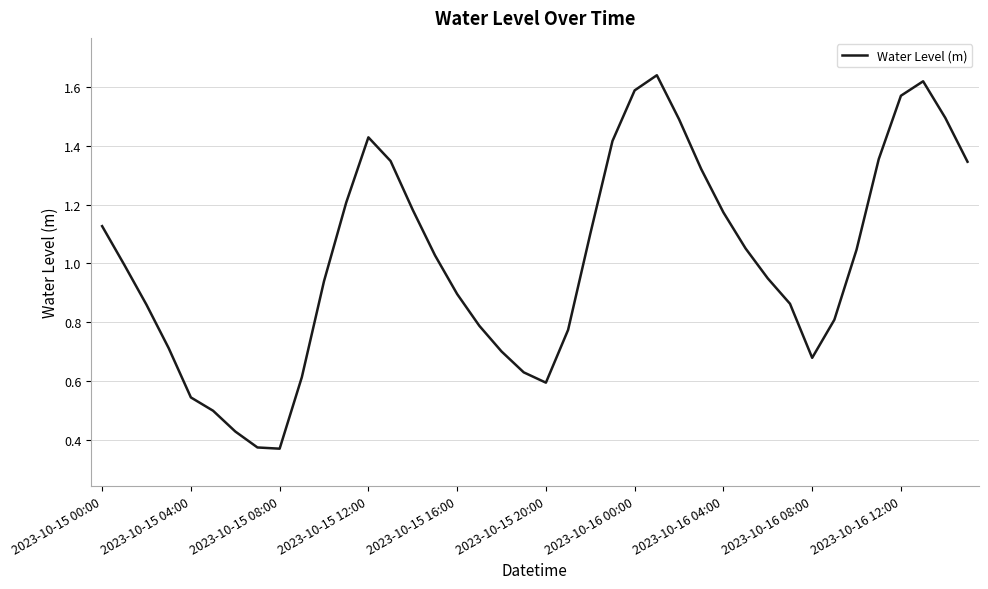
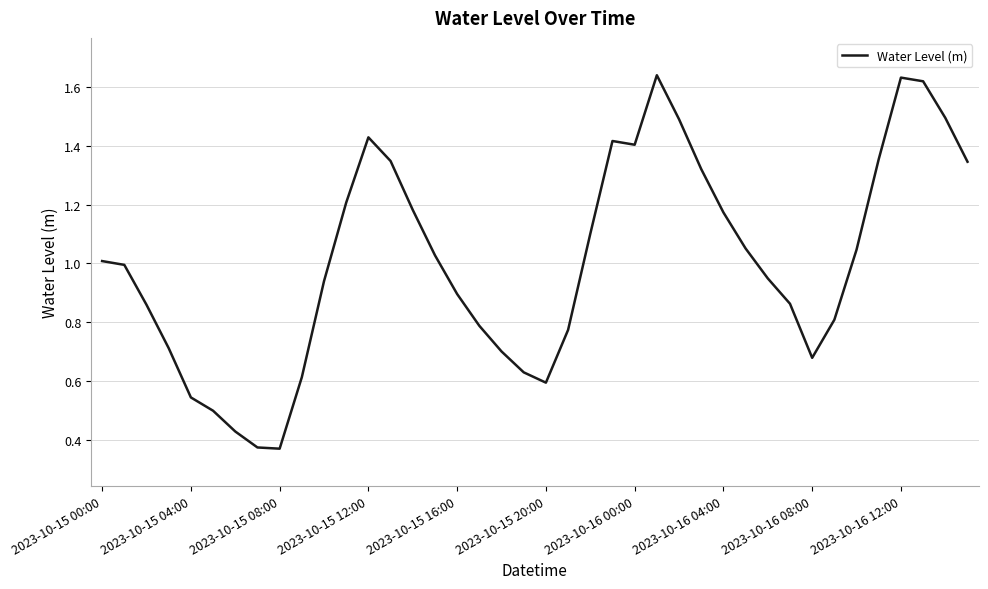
  {
-   "2023-10-15 00:00": 1.13,
+   "2023-10-15 00:00": 1.01,
    "2023-10-15 04:00": 0.55,
    "2023-10-15 08:00": 0.37,
    "2023-10-15 12:00": 1.43,
    "2023-10-15 16:00": 0.90,
    "2023-10-15 20:00": 0.60,
-   "2023-10-16 00:00": 1.59,
+   "2023-10-16 00:00": 1.40,
    "2023-10-16 04:00": 1.17,
    "2023-10-16 08:00": 0.68,
-   "2023-10-16 12:00": 1.57
+   "2023-10-16 12:00": 1.63
  }
